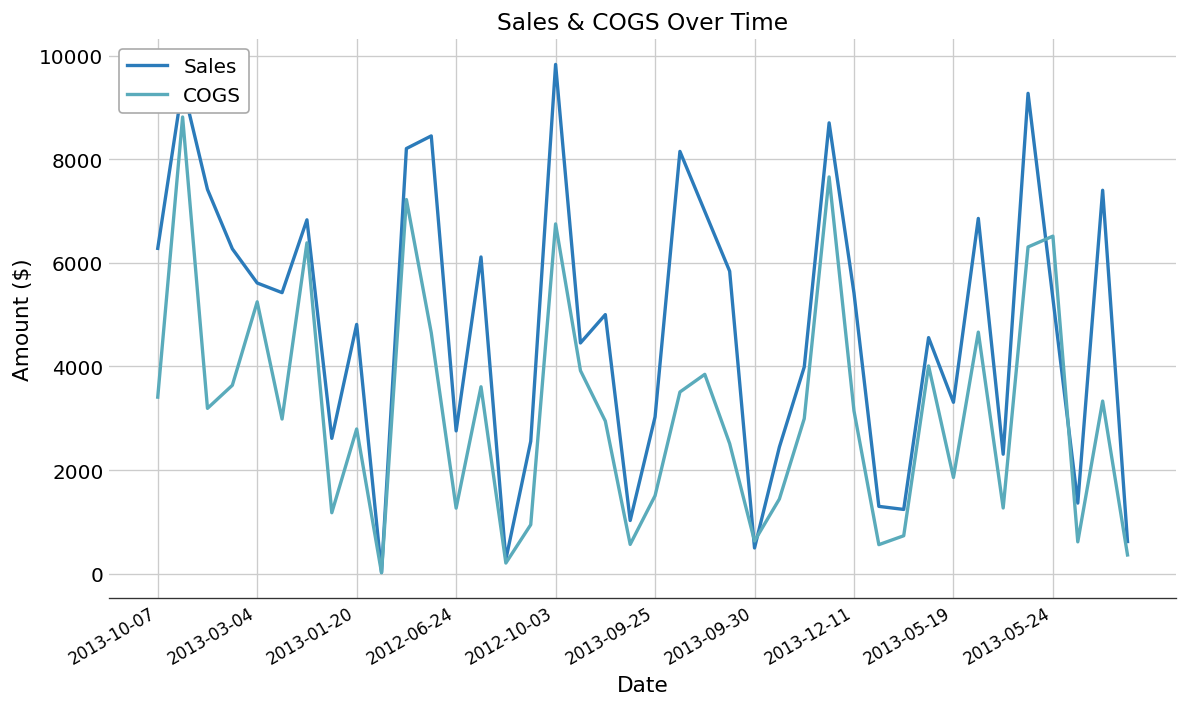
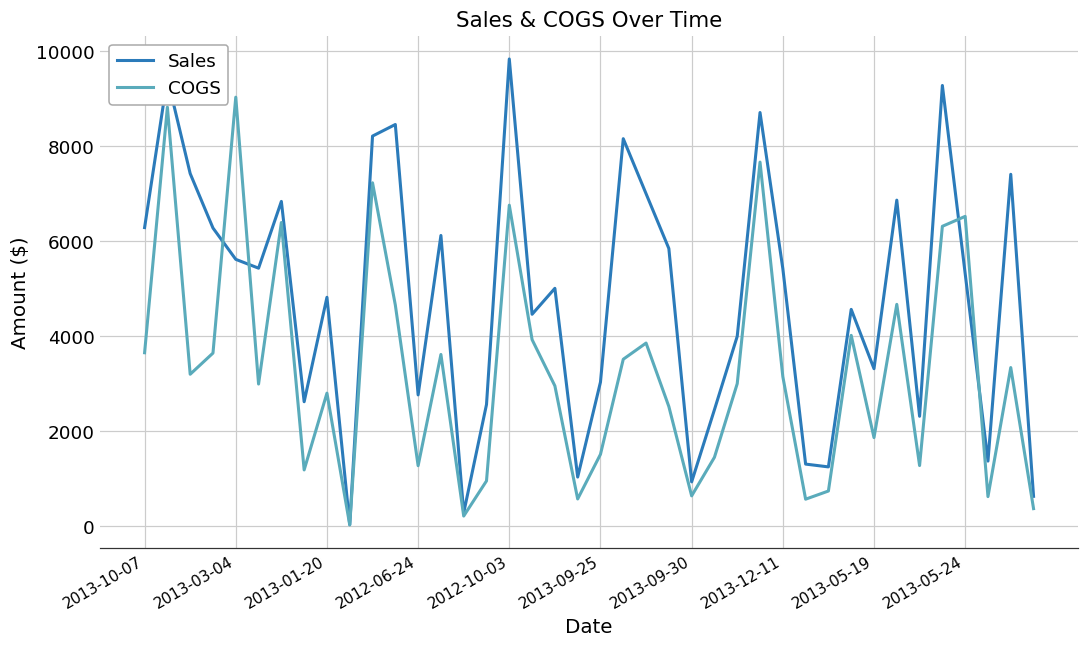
  {
    "Sales": {
      "2013-10-07": 6300,
      "2013-03-04": 5600,
      "2013-01-20": 4800,
      "2012-06-24": 2800,
      "2012-10-03": 9800,
      "2013-09-25": 3000,
-     "2013-09-30": 500,
+     "2013-09-30": 900,
      "2013-12-11": 5400,
      "2013-05-19": 3300,
      "2013-05-24": 5300
    },
    "COGS": {
-     "2013-10-07": 3400,
-     "2013-03-04": 5200,
+     "2013-10-07": 3600,
+     "2013-03-04": 9000,
      "2013-01-20": 2800,
      "2012-06-24": 1300,
      "2012-10-03": 6800,
      "2013-09-25": 1500,
      "2013-09-30": 600,
      "2013-12-11": 3100,
      "2013-05-19": 1900,
      "2013-05-24": 6500
    }
  }
